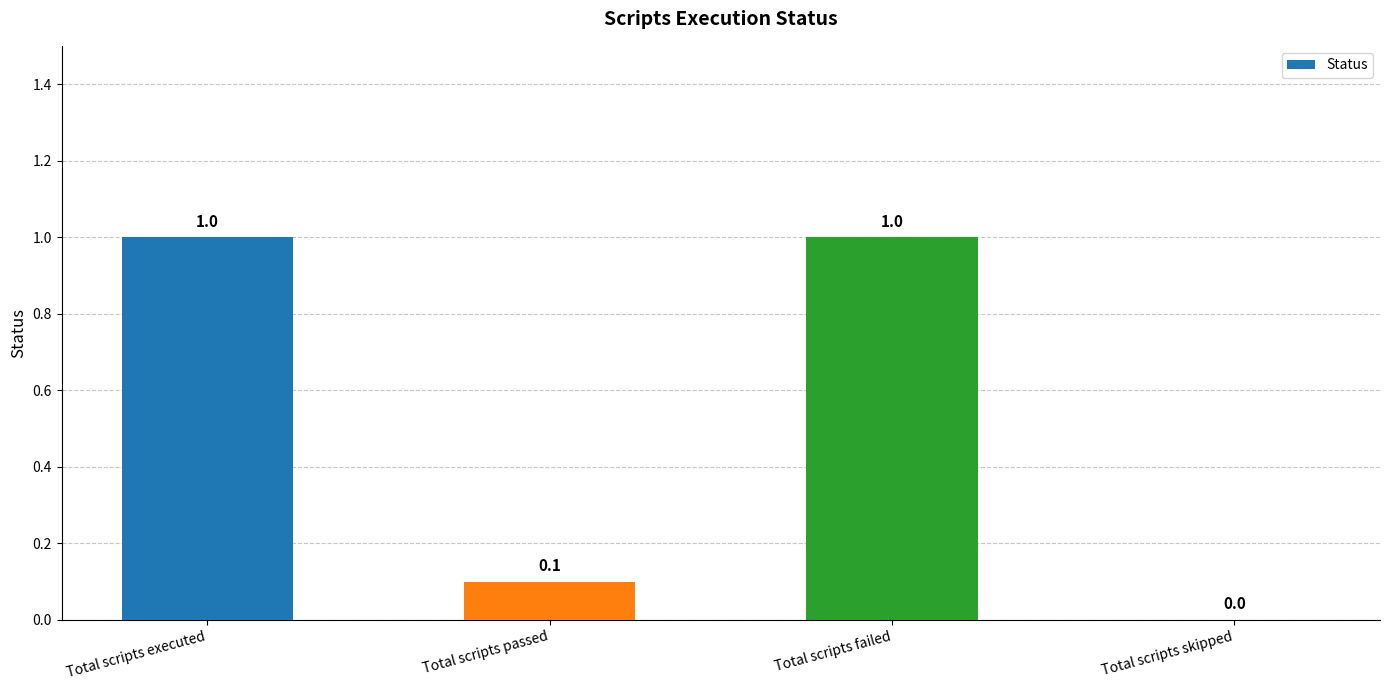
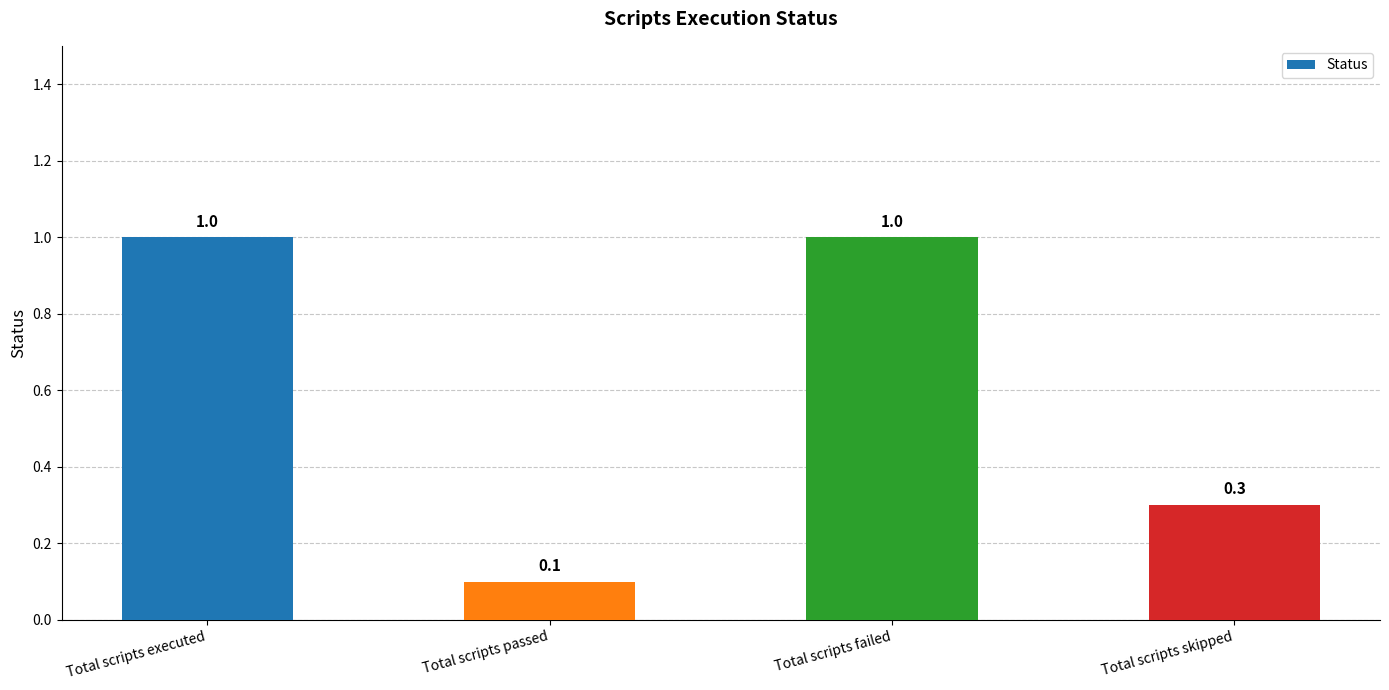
  {
    "Total scripts executed": 1.0,
    "Total scripts passed": 0.1,
    "Total scripts failed": 1.0,
-   "Total scripts skipped": 0.0
+   "Total scripts skipped": 0.3
  }
